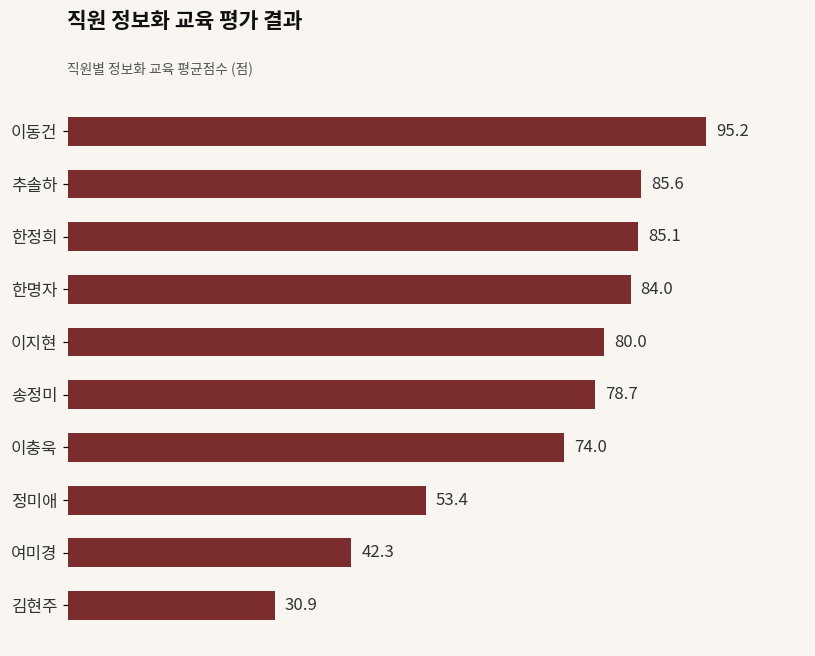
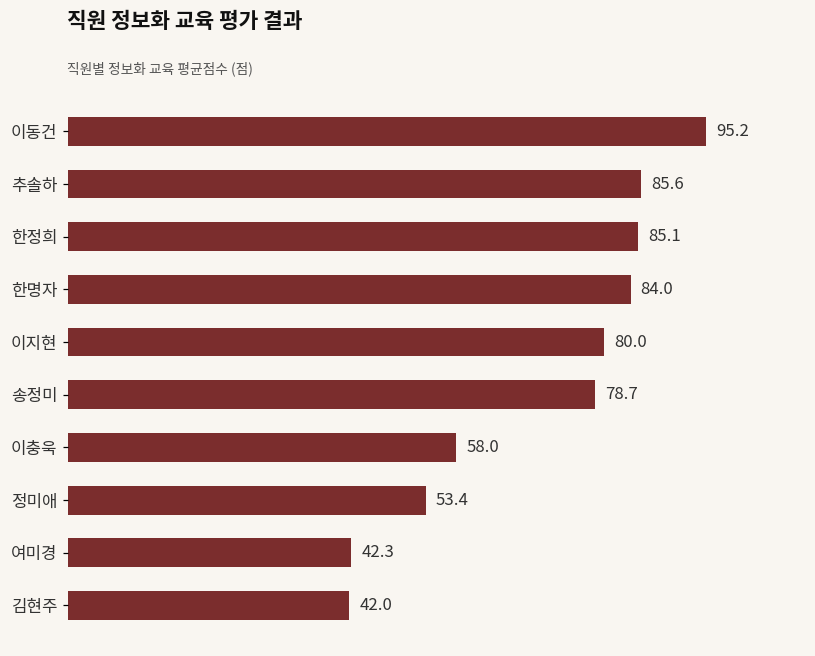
  {
    "이동건": 95.2,
    "추솔하": 85.6,
    "한정희": 85.1,
    "한명자": 84.0,
    "이지현": 80.0,
    "송정미": 78.7,
-   "이충욱": 74.0,
+   "이충욱": 58.0,
    "정미애": 53.4,
    "여미경": 42.3,
-   "김현주": 30.9
+   "김현주": 42.0
  }
